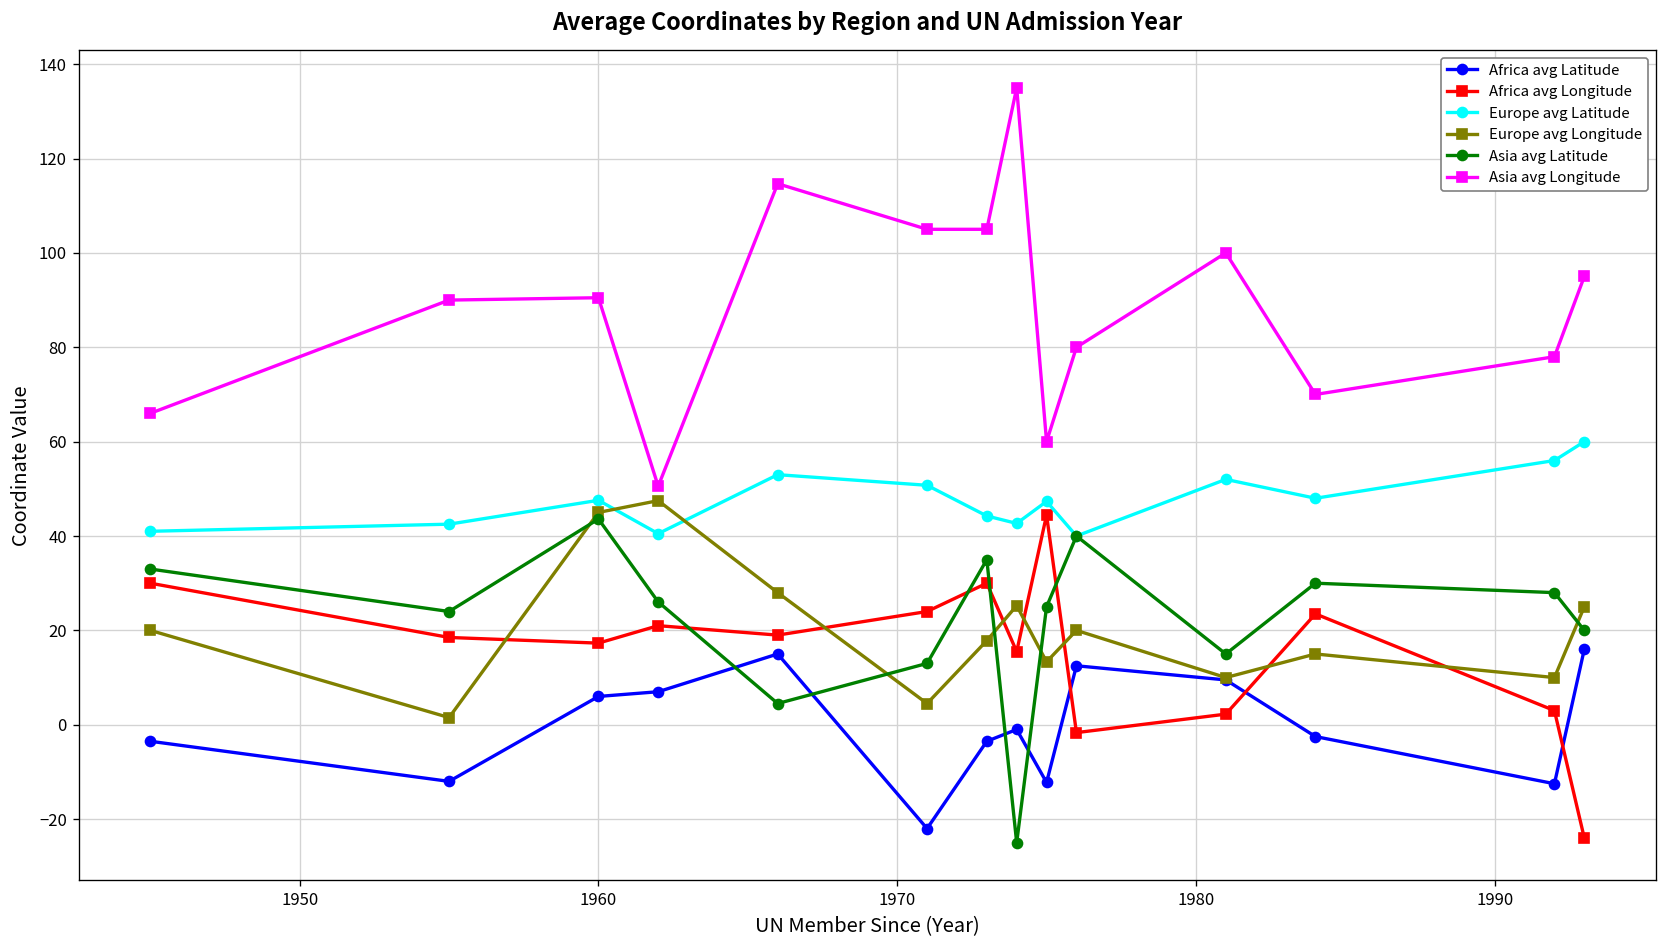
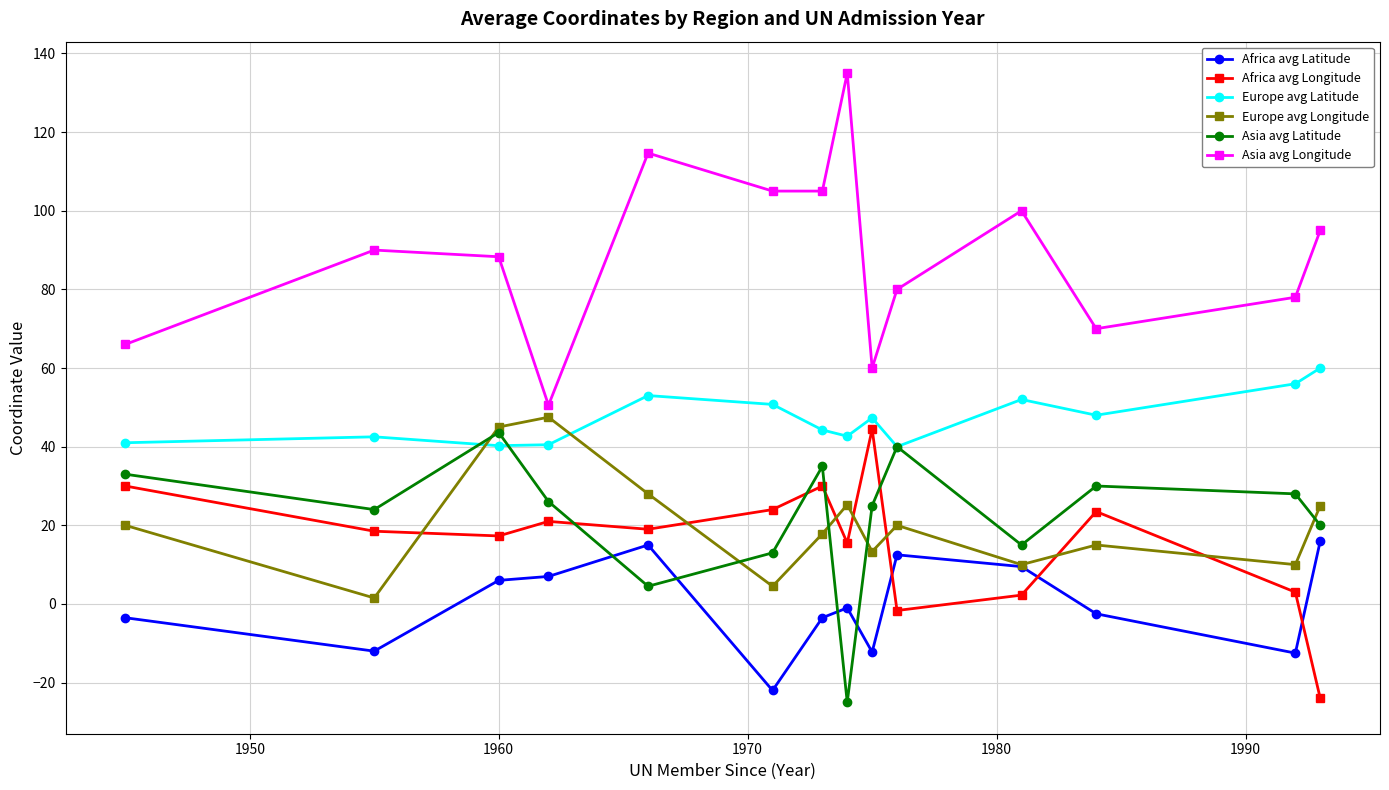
  {
    "Africa avg Latitude": {
      "1960": 6
    },
    "Africa avg Longitude": {
      "1960": 17
    },
    "Europe avg Latitude": {
-     "1960": 48
+     "1960": 40
    },
    "Europe avg Longitude": {
      "1960": 45
    },
    "Asia avg Latitude": {
      "1960": 44
    },
    "Asia avg Longitude": {
-     "1960": 91
+     "1960": 88
    }
  }
